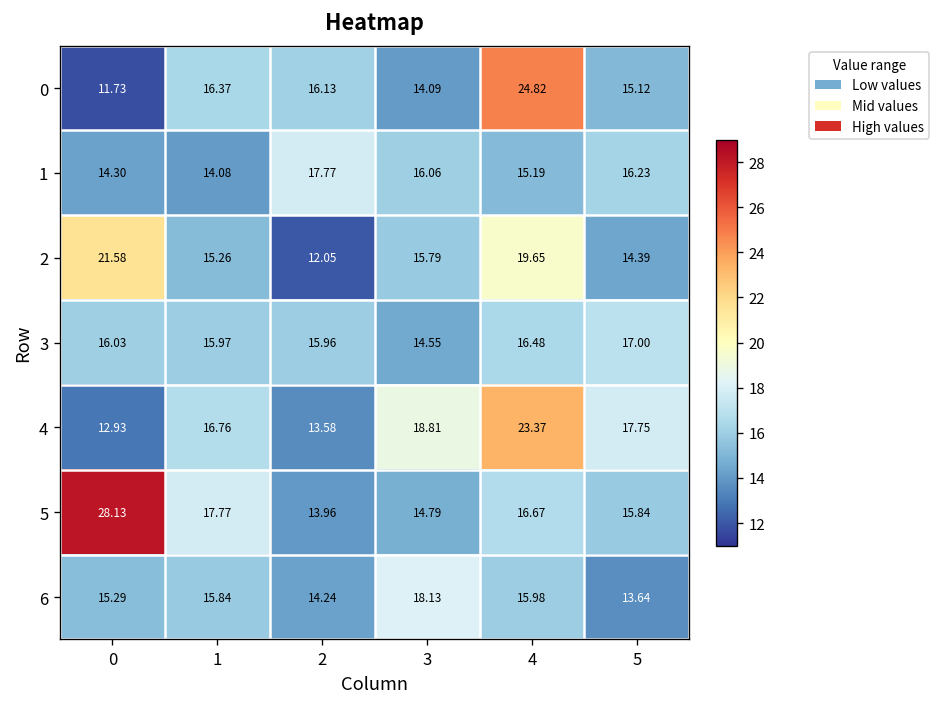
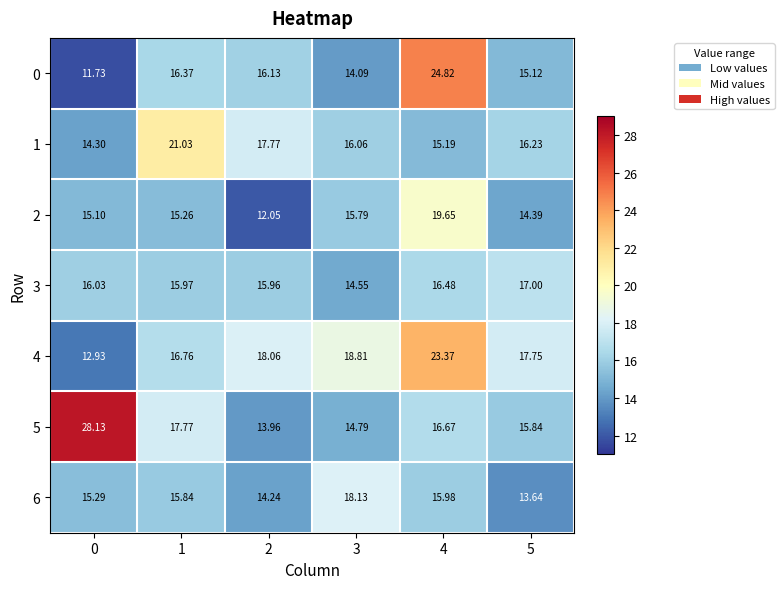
  {
    "0": {
      "0": 11.73,
      "1": 16.37,
      "2": 16.13,
      "3": 14.09,
      "4": 24.82,
      "5": 15.12
    },
    "1": {
      "0": 14.30,
-     "1": 14.08,
+     "1": 21.03,
      "2": 17.77,
      "3": 16.06,
      "4": 15.19,
      "5": 16.23
    },
    "2": {
-     "0": 21.58,
+     "0": 15.10,
      "1": 15.26,
      "2": 12.05,
      "3": 15.79,
      "4": 19.65,
      "5": 14.39
    },
    "3": {
      "0": 16.03,
      "1": 15.97,
      "2": 15.96,
      "3": 14.55,
      "4": 16.48,
      "5": 17.00
    },
    "4": {
      "0": 12.93,
      "1": 16.76,
-     "2": 13.58,
+     "2": 18.06,
      "3": 18.81,
      "4": 23.37,
      "5": 17.75
    },
    "5": {
      "0": 28.13,
      "1": 17.77,
      "2": 13.96,
      "3": 14.79,
      "4": 16.67,
      "5": 15.84
    },
    "6": {
      "0": 15.29,
      "1": 15.84,
      "2": 14.24,
      "3": 18.13,
      "4": 15.98,
      "5": 13.64
    }
  }
